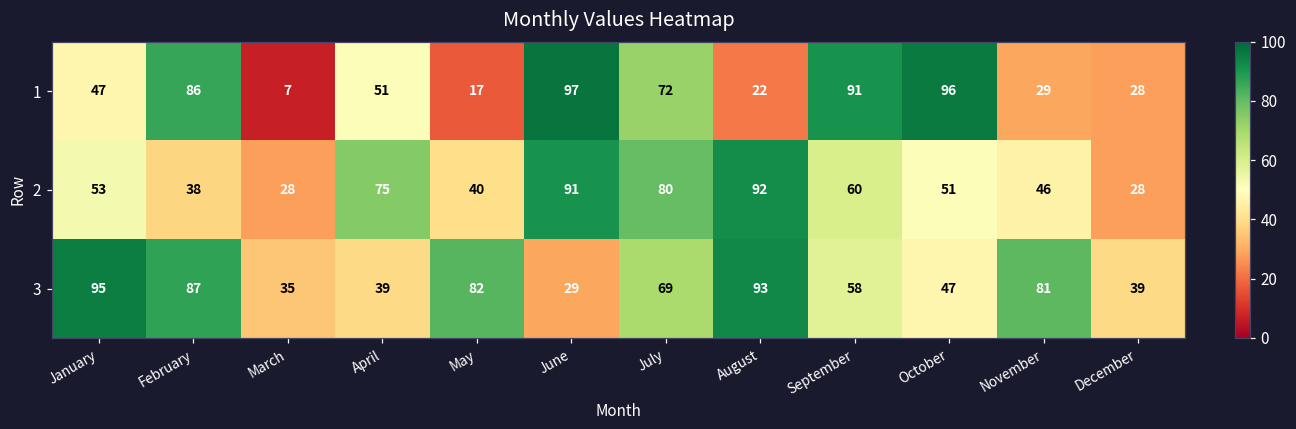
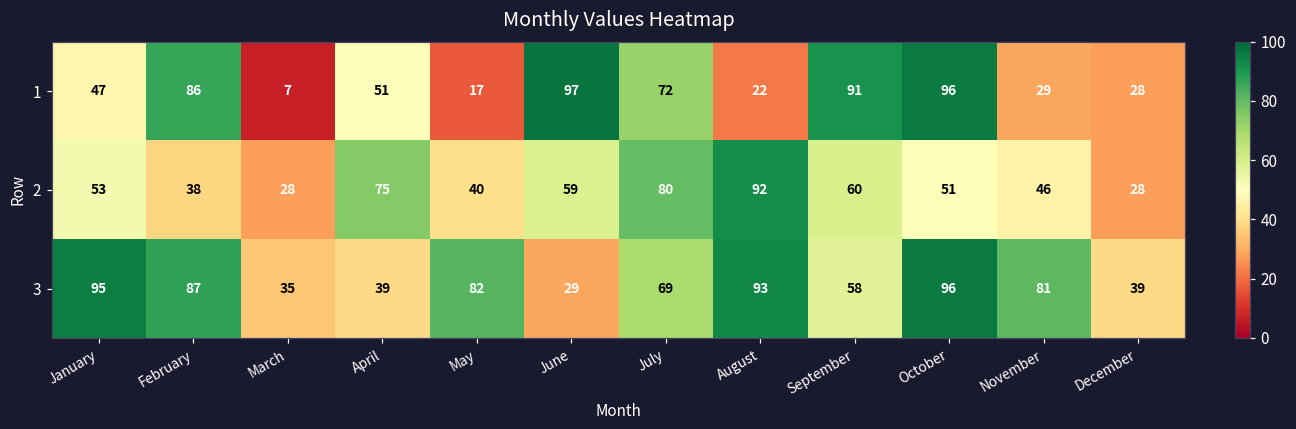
  {
    "1": {
      "January": 47,
      "February": 86,
      "March": 7,
      "April": 51,
      "May": 17,
      "June": 97,
      "July": 72,
      "August": 22,
      "September": 91,
      "October": 96,
      "November": 29,
      "December": 28
    },
    "2": {
      "January": 53,
      "February": 38,
      "March": 28,
      "April": 75,
      "May": 40,
-     "June": 91,
+     "June": 59,
      "July": 80,
      "August": 92,
      "September": 60,
      "October": 51,
      "November": 46,
      "December": 28
    },
    "3": {
      "January": 95,
      "February": 87,
      "March": 35,
      "April": 39,
      "May": 82,
      "June": 29,
      "July": 69,
      "August": 93,
      "September": 58,
-     "October": 47,
+     "October": 96,
      "November": 81,
      "December": 39
    }
  }
